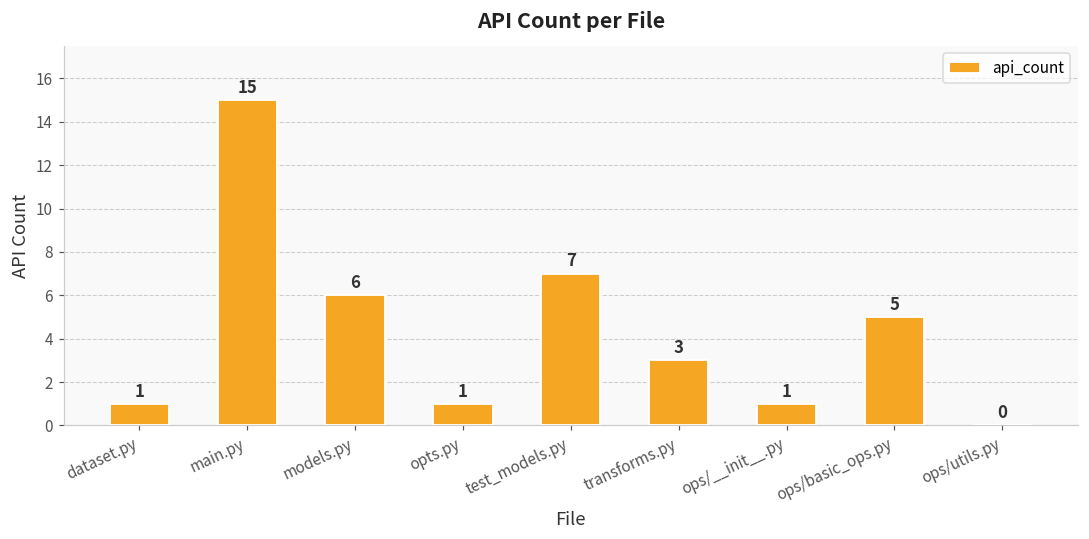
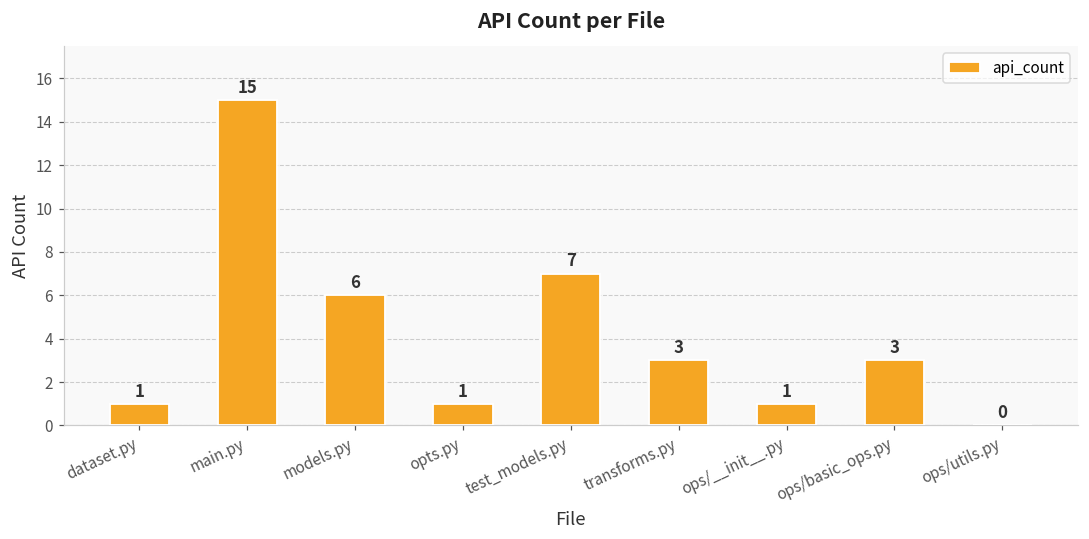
  {
    "dataset.py": 1,
    "main.py": 15,
    "models.py": 6,
    "opts.py": 1,
    "test_models.py": 7,
    "transforms.py": 3,
    "ops/__init__.py": 1,
-   "ops/basic_ops.py": 5,
+   "ops/basic_ops.py": 3,
    "ops/utils.py": 0
  }
